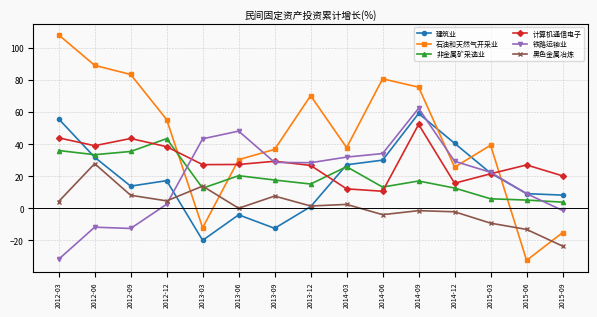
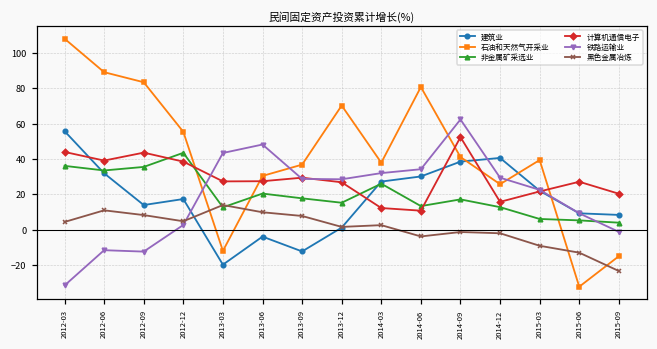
  {
    "建筑业": {
      "2012-03": 56,
      "2012-09": 14,
      "2012-12": 17,
      "2013-03": -20,
      "2013-06": -4,
      "2013-09": -12,
      "2014-06": 30,
-     "2014-09": 59,
+     "2014-09": 39,
      "2014-12": 41,
      "2015-09": 8
    },
    "石油和天然气开采业": {
      "2012-03": 108,
      "2012-06": 89,
      "2012-09": 84,
      "2012-12": 55,
      "2013-03": -12,
      "2013-06": 30,
      "2013-09": 37,
      "2013-12": 70,
      "2014-03": 38,
      "2014-06": 81,
-     "2014-09": 76,
+     "2014-09": 41,
      "2014-12": 26,
      "2015-03": 39,
      "2015-06": -32,
      "2015-09": -15
    },
    "非金属矿采选业": {
      "2012-03": 36,
      "2012-09": 36,
      "2012-12": 44,
      "2013-06": 20,
      "2013-09": 18,
      "2013-12": 15,
      "2014-06": 13,
      "2014-09": 17,
      "2014-12": 13,
      "2015-03": 6,
      "2015-06": 5,
      "2015-09": 4
    },
    "计算机通信电子": {
      "2012-03": 44,
      "2012-06": 39,
      "2012-09": 44,
      "2012-12": 39,
      "2013-03": 27,
      "2013-06": 27,
      "2013-12": 27,
      "2014-03": 12,
      "2014-06": 11,
      "2014-09": 52,
      "2014-12": 16,
      "2015-06": 27,
      "2015-09": 20
    },
    "铁路运输业": {
      "2012-03": -32,
      "2012-06": -12,
      "2012-09": -13,
      "2012-12": 3,
      "2013-03": 43,
      "2013-06": 48,
      "2013-12": 29,
      "2014-03": 32,
      "2014-06": 34,
      "2014-09": 62,
      "2014-12": 29,
      "2015-09": -1
    },
    "黑色金属冶炼": {
      "2012-03": 4,
-     "2012-06": 28,
+     "2012-06": 11,
      "2012-09": 8,
      "2012-12": 5,
-     "2013-06": 0,
+     "2013-06": 10,
      "2013-09": 8,
      "2014-03": 3,
      "2014-06": -4,
      "2014-09": -1,
      "2014-12": -2,
      "2015-03": -9,
      "2015-06": -13,
      "2015-09": -24
    }
  }
